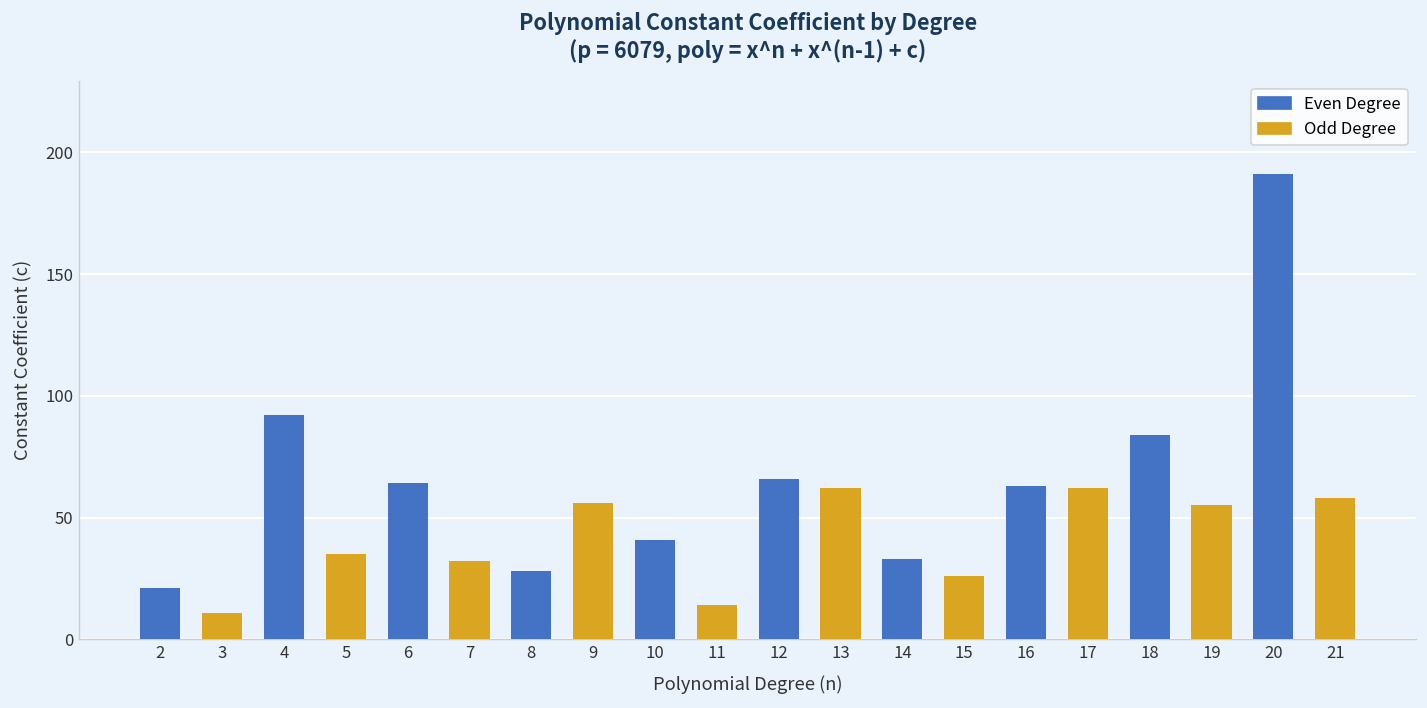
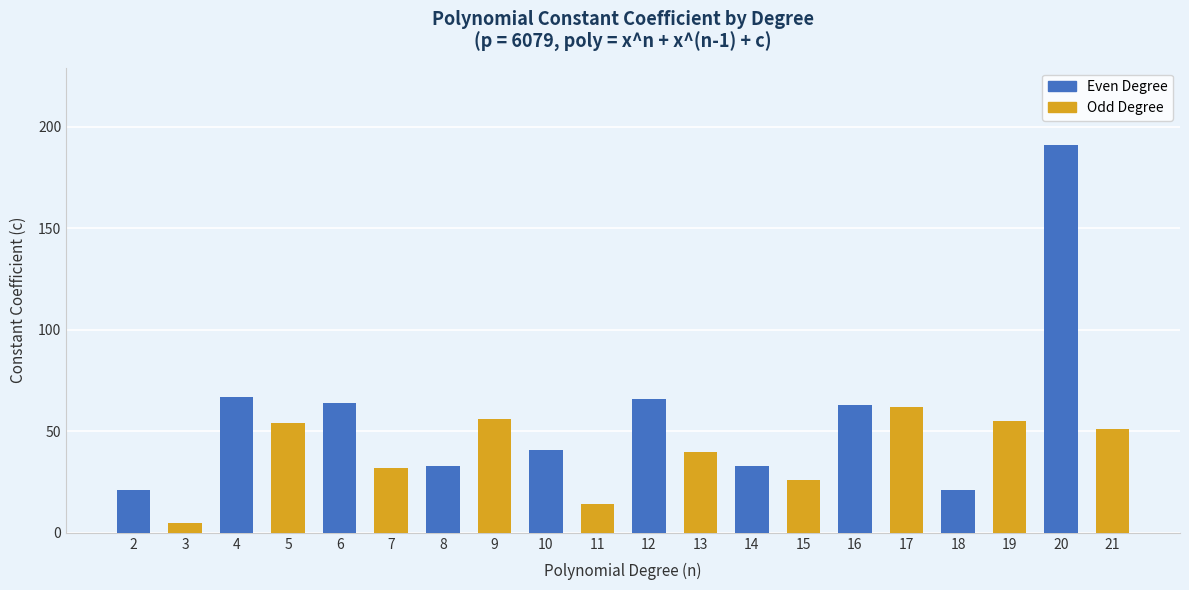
  {
    "Even Degree": {
      "2": 21,
-     "4": 92,
+     "4": 67,
      "6": 64,
-     "8": 28,
+     "8": 33,
      "10": 41,
      "12": 66,
      "14": 33,
      "16": 63,
-     "18": 84,
+     "18": 21,
      "20": 191
    },
    "Odd Degree": {
-     "3": 11,
-     "5": 35,
+     "3": 5,
+     "5": 54,
      "7": 32,
      "9": 56,
      "11": 14,
-     "13": 62,
+     "13": 40,
      "15": 26,
      "17": 62,
      "19": 55,
-     "21": 58
+     "21": 51
    }
  }
